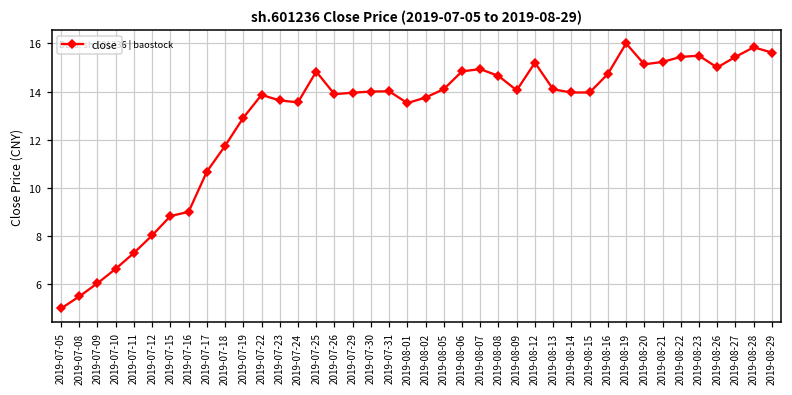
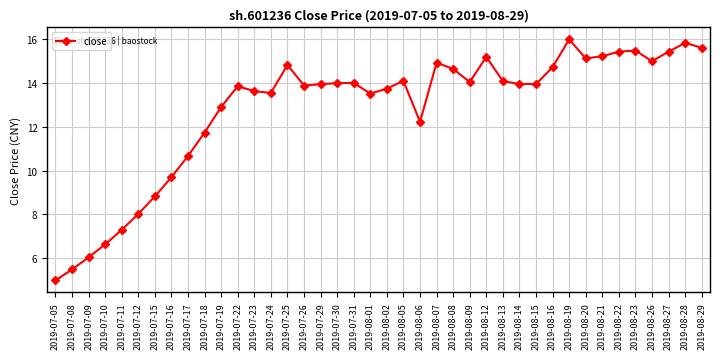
  {
    "2019-07-05": 5.0,
    "2019-07-08": 5.5,
    "2019-07-09": 6.0,
    "2019-07-10": 6.6,
    "2019-07-11": 7.3,
    "2019-07-12": 8.0,
    "2019-07-15": 8.8,
-   "2019-07-16": 9.0,
+   "2019-07-16": 9.7,
    "2019-07-17": 10.7,
    "2019-07-18": 11.7,
    "2019-07-19": 12.9,
    "2019-07-22": 13.9,
    "2019-07-23": 13.6,
    "2019-07-24": 13.6,
    "2019-07-25": 14.8,
    "2019-07-26": 13.9,
    "2019-07-29": 14.0,
    "2019-07-30": 14.0,
    "2019-07-31": 14.0,
    "2019-08-01": 13.5,
    "2019-08-02": 13.8,
    "2019-08-05": 14.1,
-   "2019-08-06": 14.8,
+   "2019-08-06": 12.2,
    "2019-08-07": 14.9,
    "2019-08-08": 14.7,
    "2019-08-09": 14.1,
    "2019-08-12": 15.2,
    "2019-08-13": 14.1,
    "2019-08-14": 14.0,
    "2019-08-15": 14.0,
    "2019-08-16": 14.7,
    "2019-08-19": 16.0,
    "2019-08-20": 15.1,
    "2019-08-21": 15.2,
    "2019-08-22": 15.4,
    "2019-08-23": 15.5,
    "2019-08-26": 15.0,
    "2019-08-27": 15.4,
    "2019-08-28": 15.8,
    "2019-08-29": 15.6
  }
